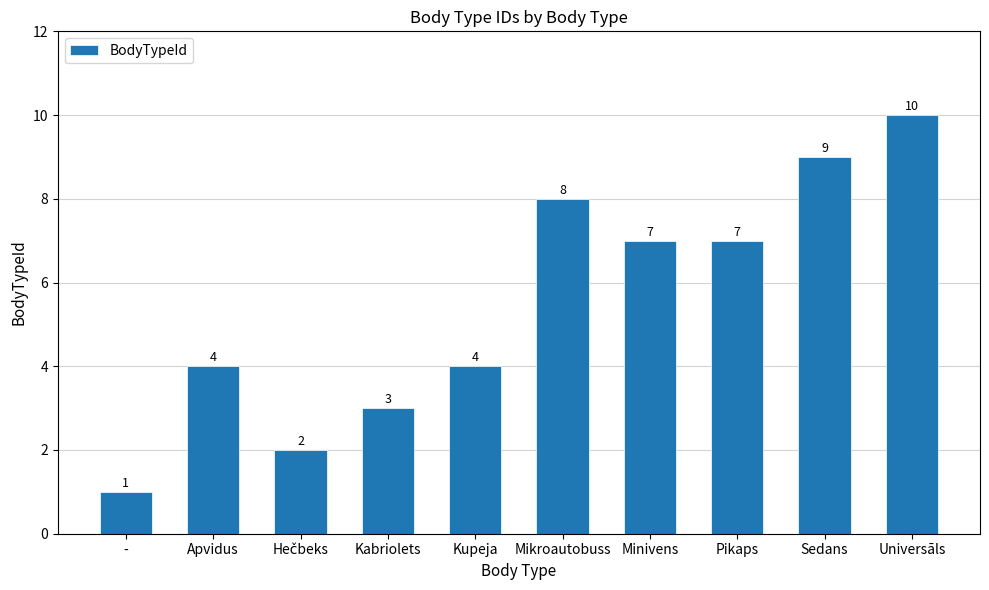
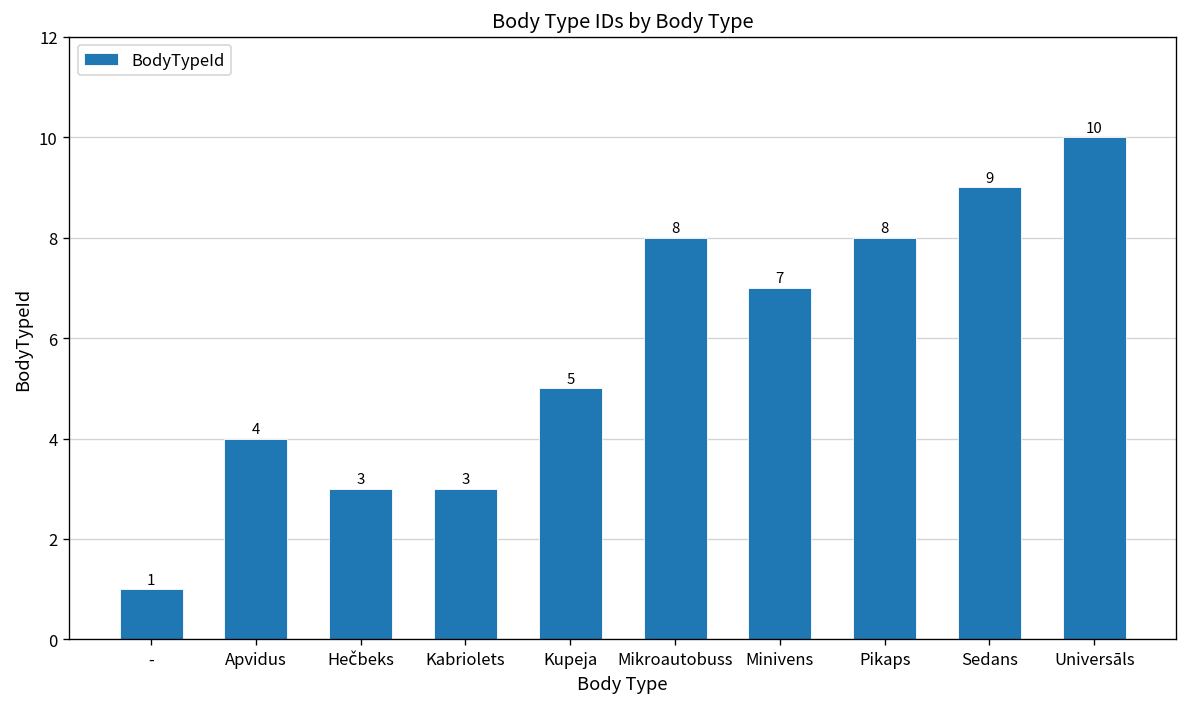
  {
    "-": 1,
    "Apvidus": 4,
-   "Hečbeks": 2,
+   "Hečbeks": 3,
    "Kabriolets": 3,
-   "Kupeja": 4,
+   "Kupeja": 5,
    "Mikroautobuss": 8,
    "Minivens": 7,
-   "Pikaps": 7,
+   "Pikaps": 8,
    "Sedans": 9,
    "Universāls": 10
  }
